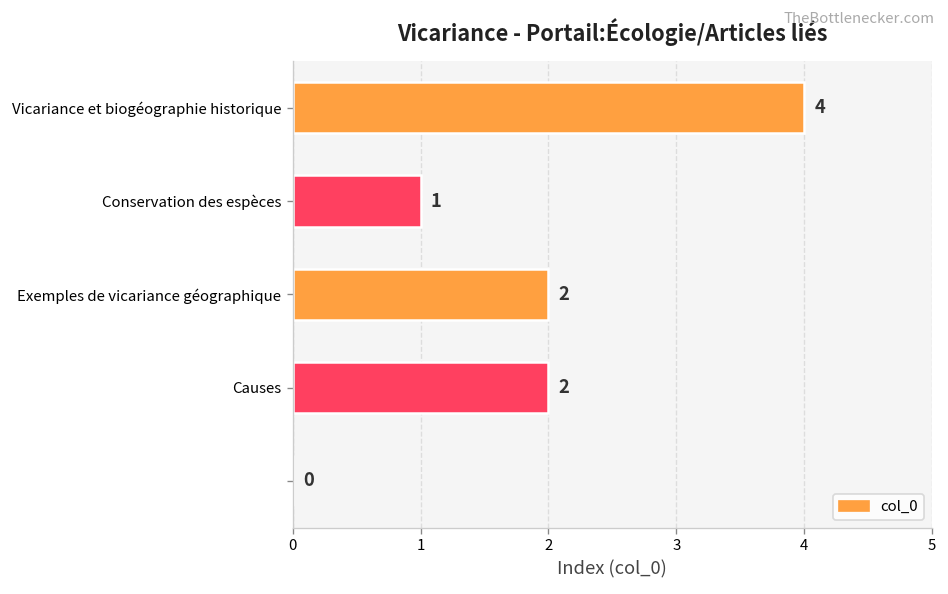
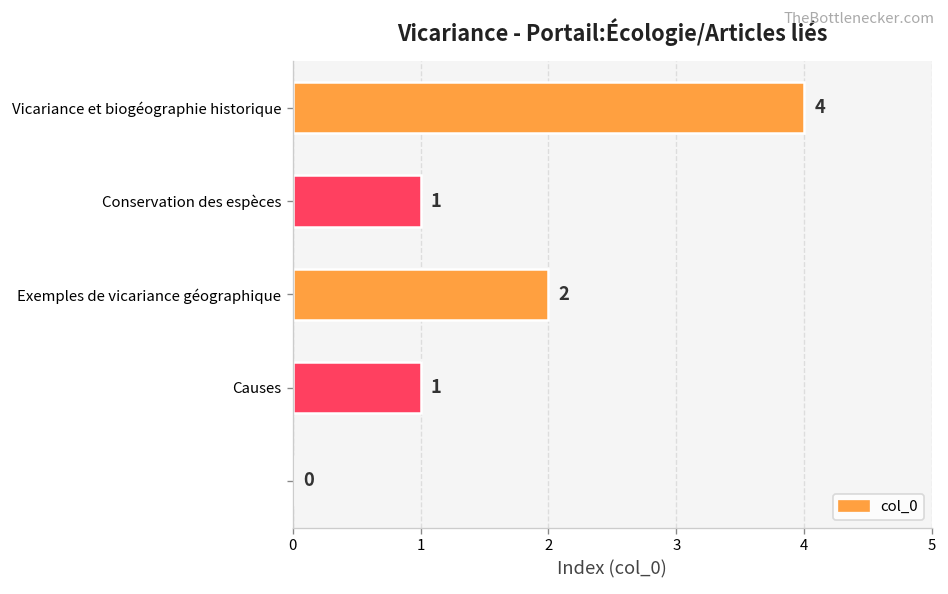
  {
    "Vicariance et biogéographie historique": 4,
    "Conservation des espèces": 1,
    "Exemples de vicariance géographique": 2,
-   "Causes": 2
+   "Causes": 1
  }
